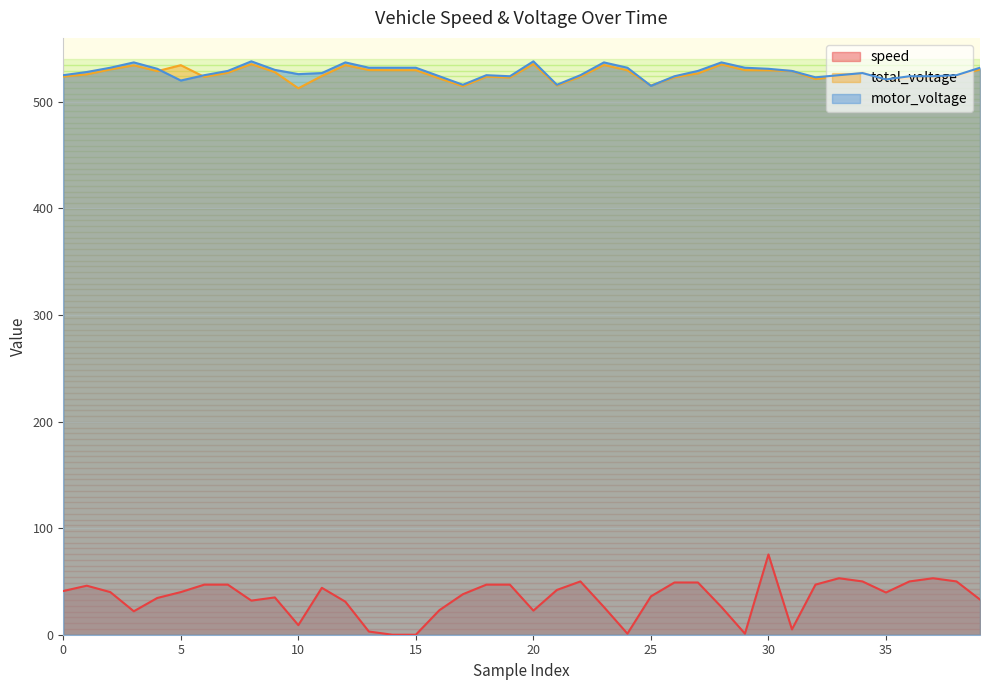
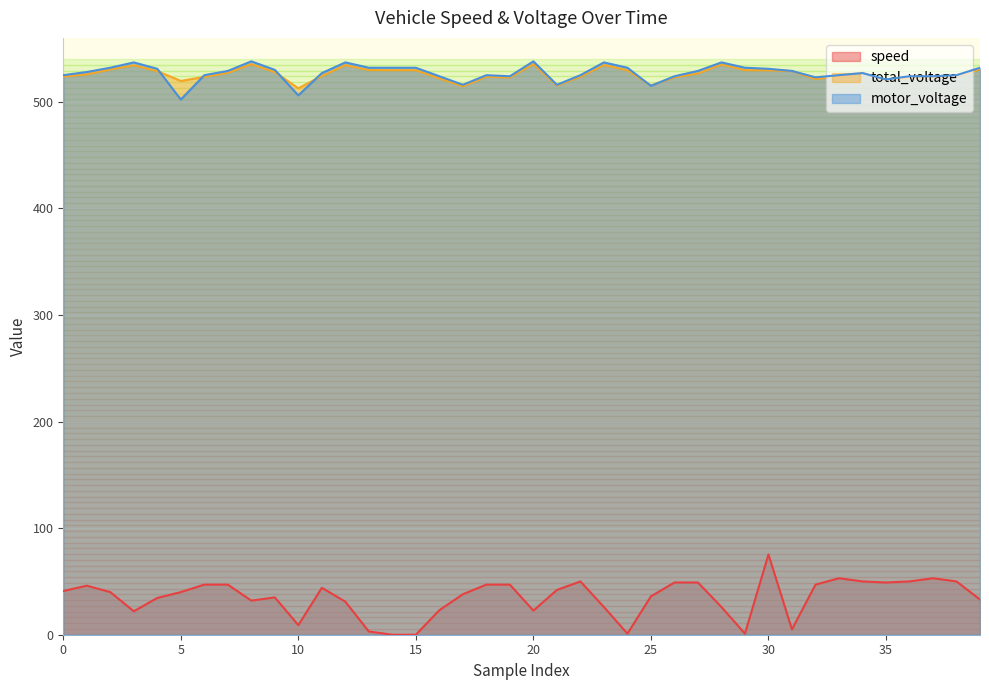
  {
    "speed": {
      "0": 41,
      "5": 40,
      "10": 9,
      "15": 0,
      "20": 23,
      "25": 36,
      "30": 75,
-     "35": 40
+     "35": 49
    },
    "total_voltage": {
-     "5": 534,
+     "5": 520,
      "10": 513,
      "20": 536
    },
    "motor_voltage": {
-     "5": 520,
-     "10": 526,
+     "5": 502,
+     "10": 506,
      "20": 538
    }
  }
